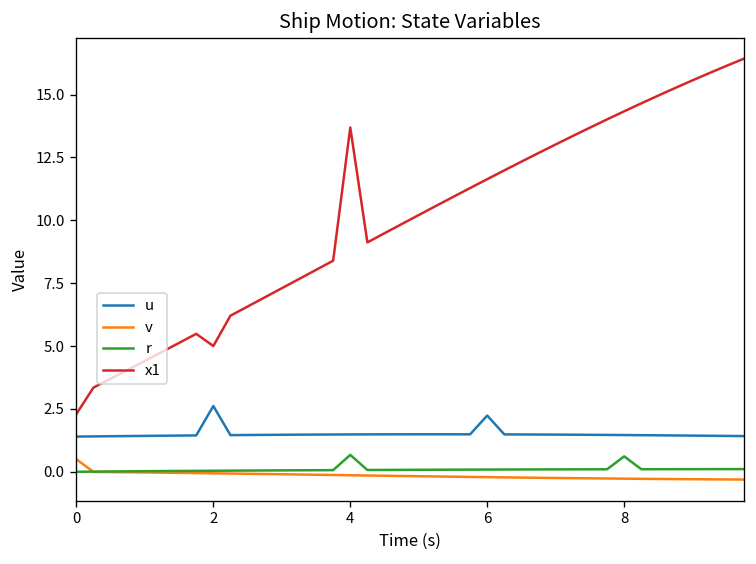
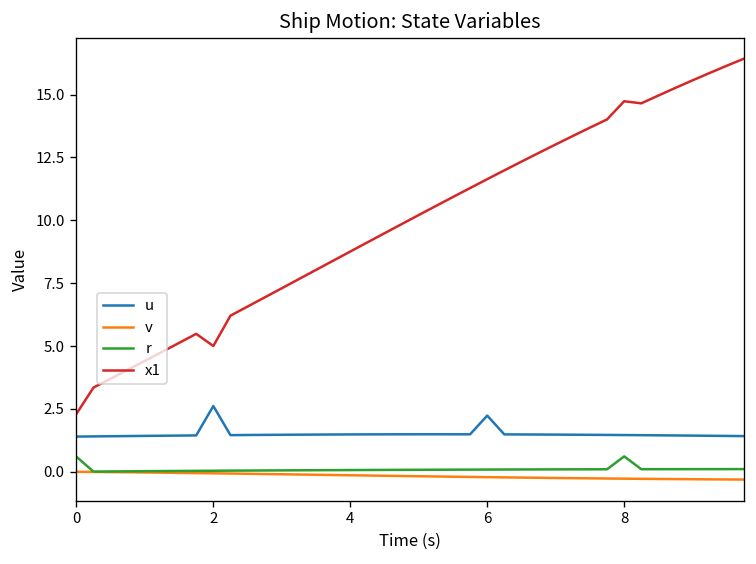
  {
    "u": {
      "0": 1.4,
      "2": 2.6,
      "4": 1.5,
      "6": 2.2,
      "8": 1.5
    },
    "v": {
-     "0": 0.5,
+     "0": 0.0,
      "4": -0.1,
      "6": -0.2,
      "8": -0.3
    },
    "r": {
-     "0": 0.0,
-     "4": 0.7,
+     "0": 0.6,
+     "4": 0.1,
      "6": 0.1,
      "8": 0.6
    },
    "x1": {
      "0": 2.3,
      "2": 5.0,
-     "4": 13.7,
+     "4": 8.8,
      "6": 11.6,
-     "8": 14.3
+     "8": 14.7
    }
  }
